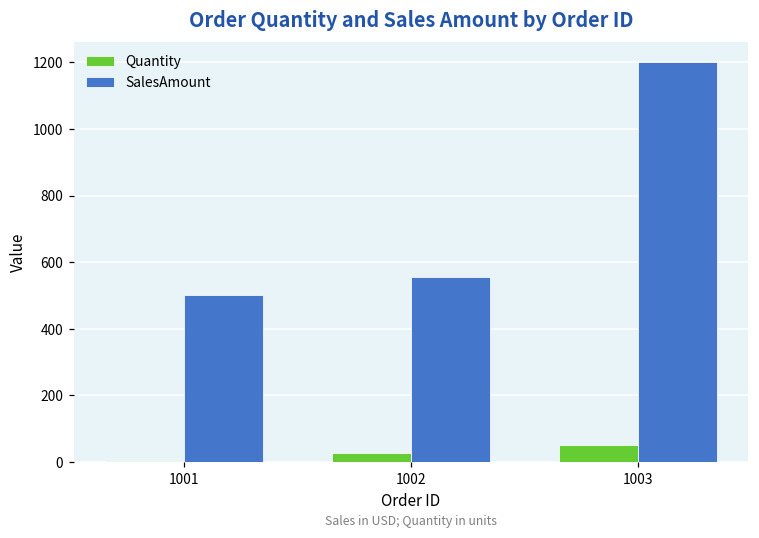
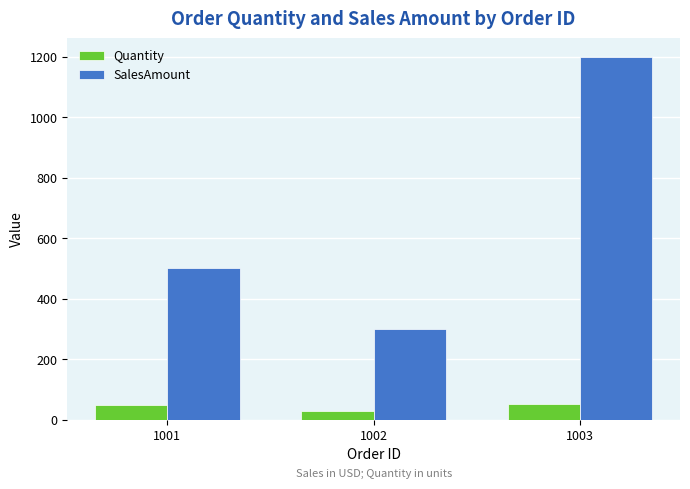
  {
    "Quantity": {
-     "1001": 0,
+     "1001": 50,
      "1002": 30,
      "1003": 50
    },
    "SalesAmount": {
      "1001": 500,
-     "1002": 550,
+     "1002": 300,
      "1003": 1200
    }
  }
